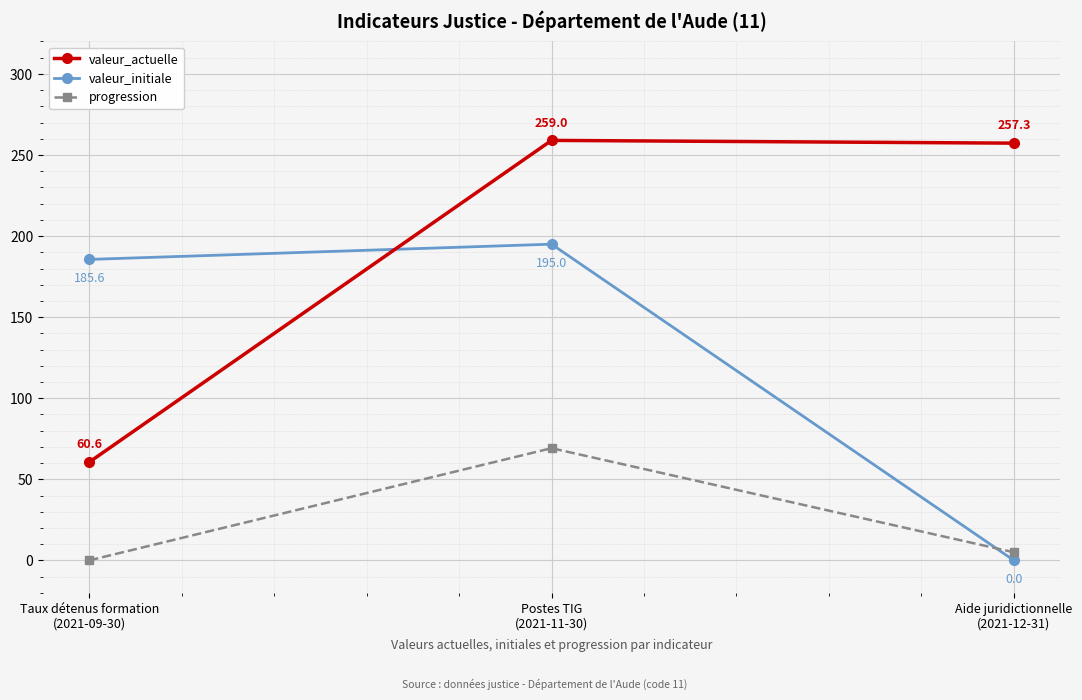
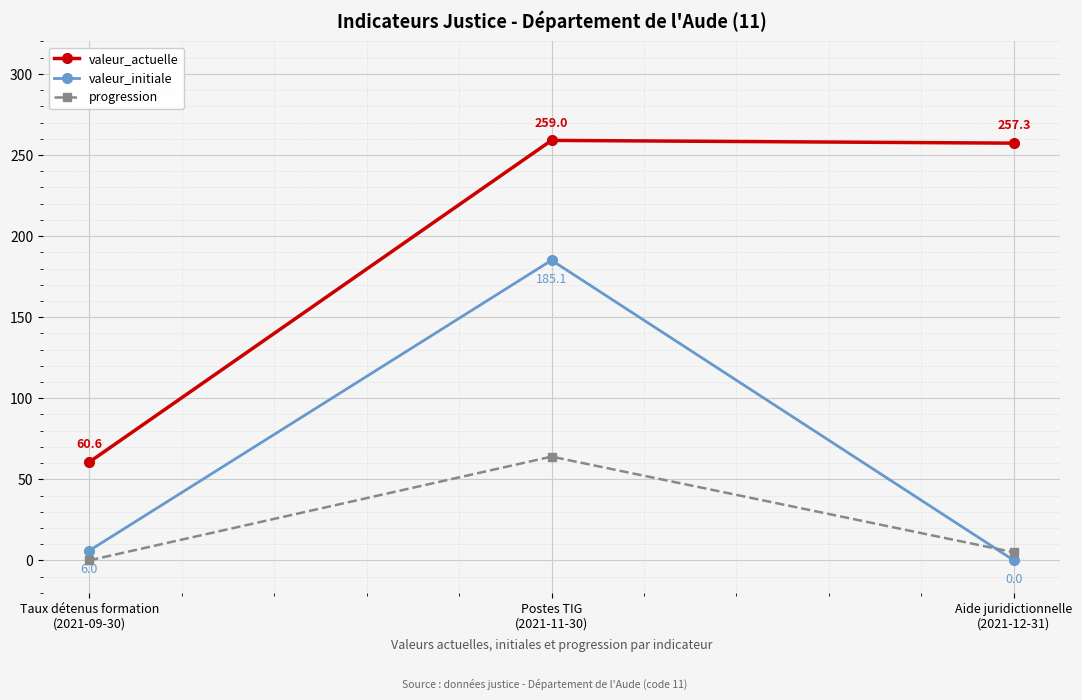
  {
    "valeur_actuelle": {
      "Taux détenus formation (2021-09-30)": 60.6,
      "Postes TIG (2021-11-30)": 259.0,
      "Aide juridictionnelle (2021-12-31)": 257.3
    },
    "valeur_initiale": {
-     "Taux détenus formation (2021-09-30)": 185.6,
-     "Postes TIG (2021-11-30)": 195.0,
+     "Taux détenus formation (2021-09-30)": 6.0,
+     "Postes TIG (2021-11-30)": 185.1,
      "Aide juridictionnelle (2021-12-31)": 0.0
    },
    "progression": {
-     "Postes TIG (2021-11-30)": 69,
+     "Postes TIG (2021-11-30)": 64,
      "Aide juridictionnelle (2021-12-31)": 5
    }
  }
